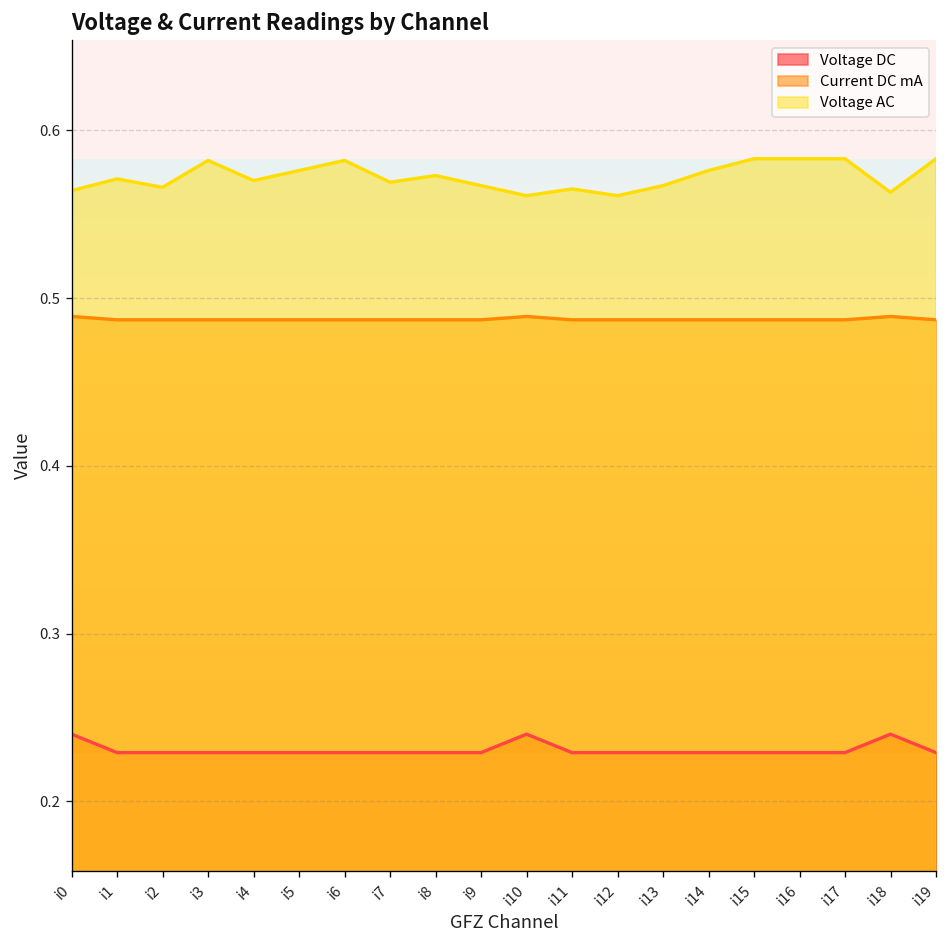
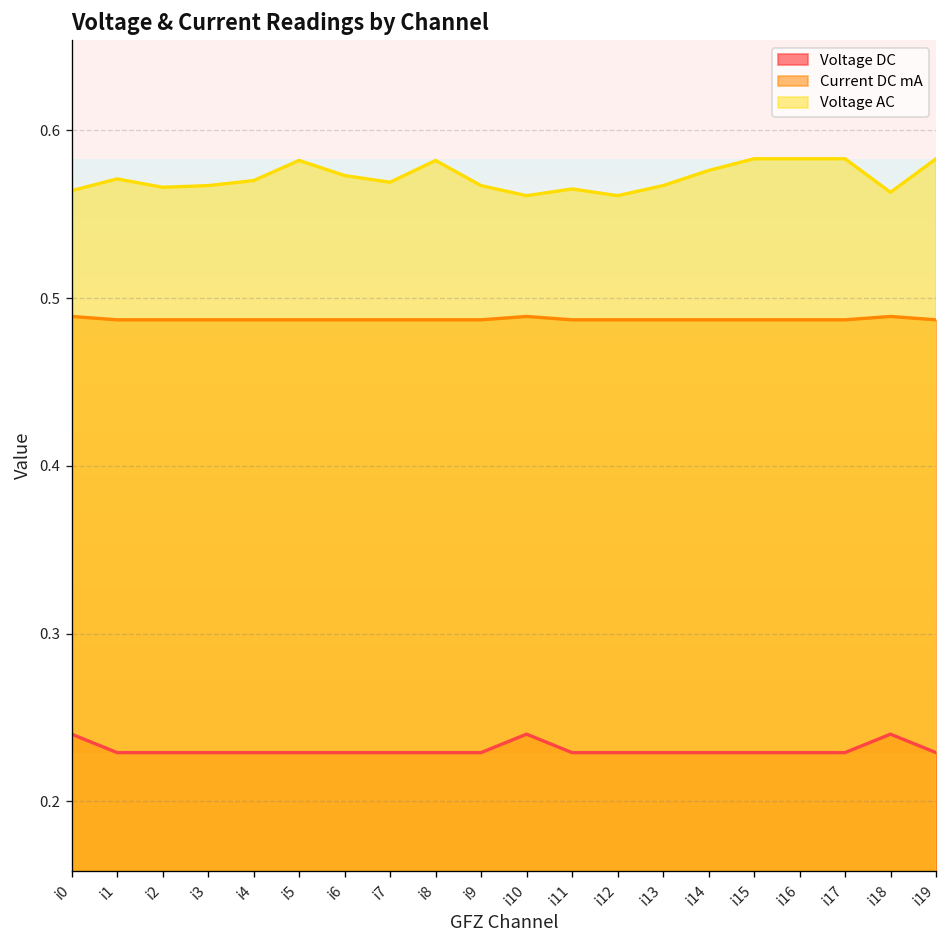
  {
    "Voltage DC": {
      "i0": 0.240,
      "i1": 0.229,
      "i2": 0.229,
      "i3": 0.229,
      "i4": 0.229,
      "i5": 0.229,
      "i6": 0.229,
      "i7": 0.229,
      "i8": 0.229,
      "i9": 0.229,
      "i10": 0.240,
      "i11": 0.229,
      "i12": 0.229,
      "i13": 0.229,
      "i14": 0.229,
      "i15": 0.229,
      "i16": 0.229,
      "i17": 0.229,
      "i18": 0.240,
      "i19": 0.229
    },
    "Current DC mA": {
      "i0": 0.489,
      "i1": 0.487,
      "i2": 0.487,
      "i3": 0.487,
      "i4": 0.487,
      "i5": 0.487,
      "i6": 0.487,
      "i7": 0.487,
      "i8": 0.487,
      "i9": 0.487,
      "i10": 0.489,
      "i11": 0.487,
      "i12": 0.487,
      "i13": 0.487,
      "i14": 0.487,
      "i15": 0.487,
      "i16": 0.487,
      "i17": 0.487,
      "i18": 0.489,
      "i19": 0.487
    },
    "Voltage AC": {
      "i0": 0.564,
      "i1": 0.571,
      "i2": 0.566,
-     "i3": 0.582,
+     "i3": 0.567,
      "i4": 0.570,
-     "i5": 0.576,
-     "i6": 0.582,
+     "i5": 0.582,
+     "i6": 0.573,
      "i7": 0.569,
-     "i8": 0.573,
+     "i8": 0.582,
      "i9": 0.567,
      "i10": 0.561,
      "i11": 0.565,
      "i12": 0.561,
      "i13": 0.567,
      "i14": 0.576,
      "i15": 0.583,
      "i16": 0.583,
      "i17": 0.583,
      "i18": 0.563,
      "i19": 0.583
    }
  }
